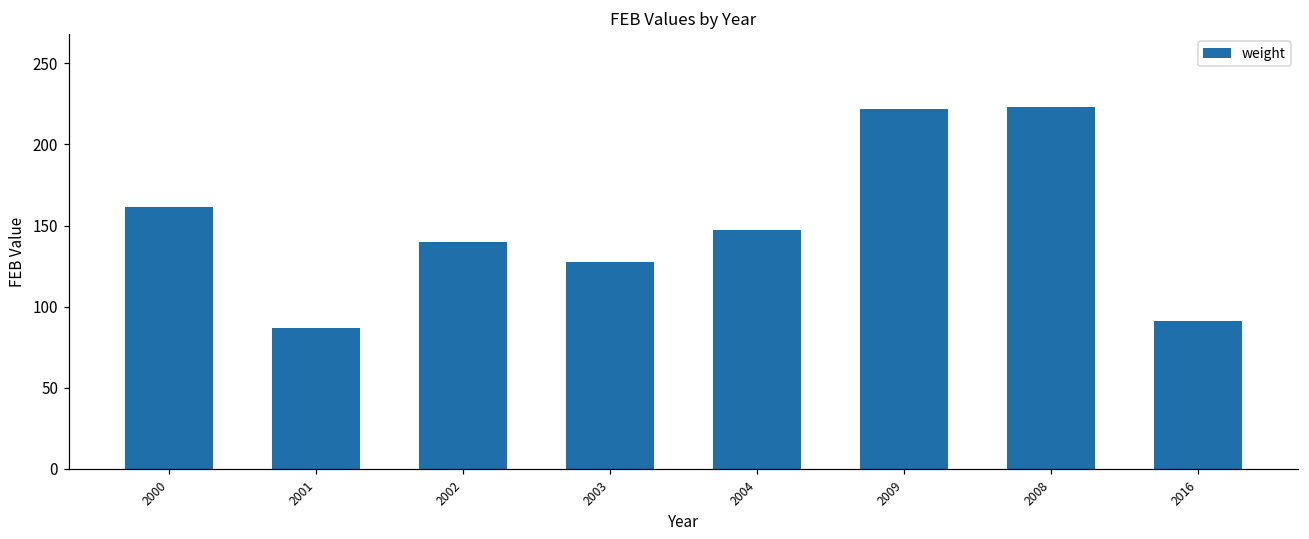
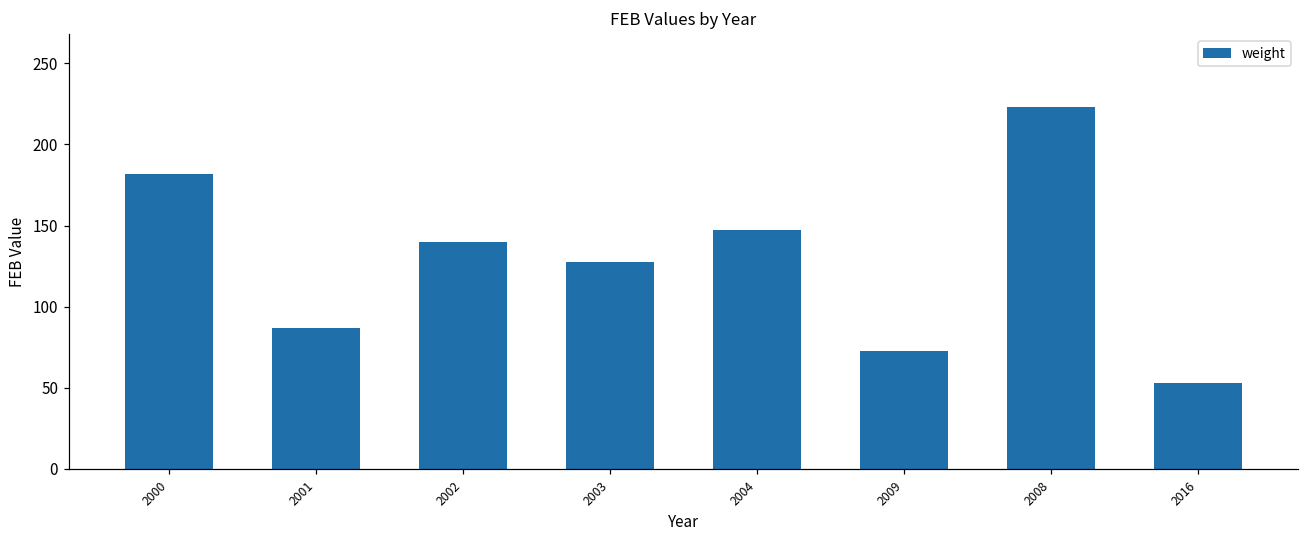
  {
-   "2000": 161,
+   "2000": 182,
    "2001": 87,
    "2002": 140,
    "2003": 128,
    "2004": 147,
-   "2009": 222,
+   "2009": 73,
    "2008": 223,
-   "2016": 91
+   "2016": 53
  }
